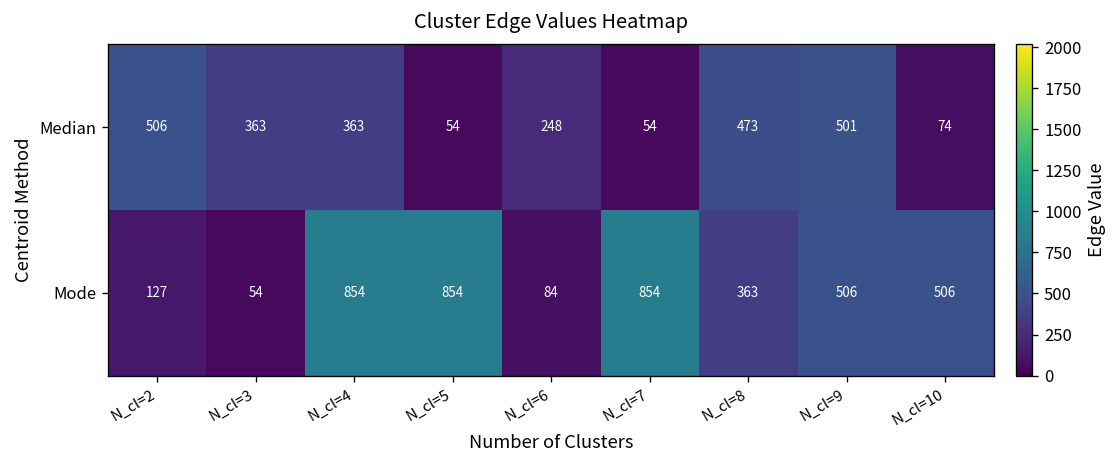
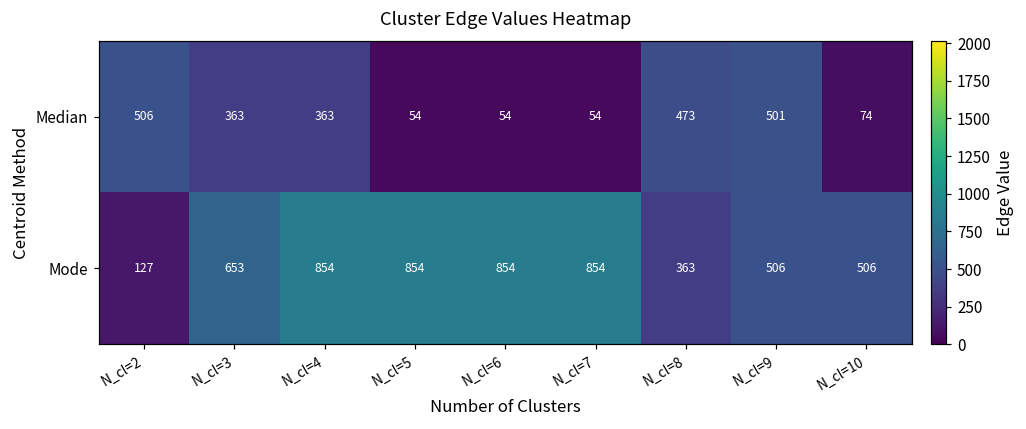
  {
    "Median": {
      "N_cl=2": 506,
      "N_cl=3": 363,
      "N_cl=4": 363,
      "N_cl=5": 54,
-     "N_cl=6": 248,
+     "N_cl=6": 54,
      "N_cl=7": 54,
      "N_cl=8": 473,
      "N_cl=9": 501,
      "N_cl=10": 74
    },
    "Mode": {
      "N_cl=2": 127,
-     "N_cl=3": 54,
+     "N_cl=3": 653,
      "N_cl=4": 854,
      "N_cl=5": 854,
-     "N_cl=6": 84,
+     "N_cl=6": 854,
      "N_cl=7": 854,
      "N_cl=8": 363,
      "N_cl=9": 506,
      "N_cl=10": 506
    }
  }
